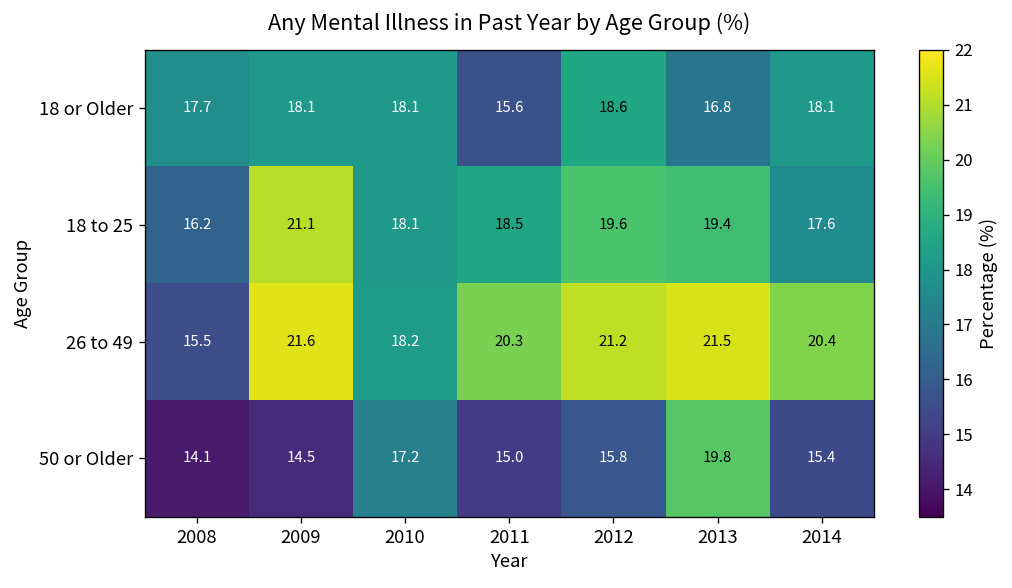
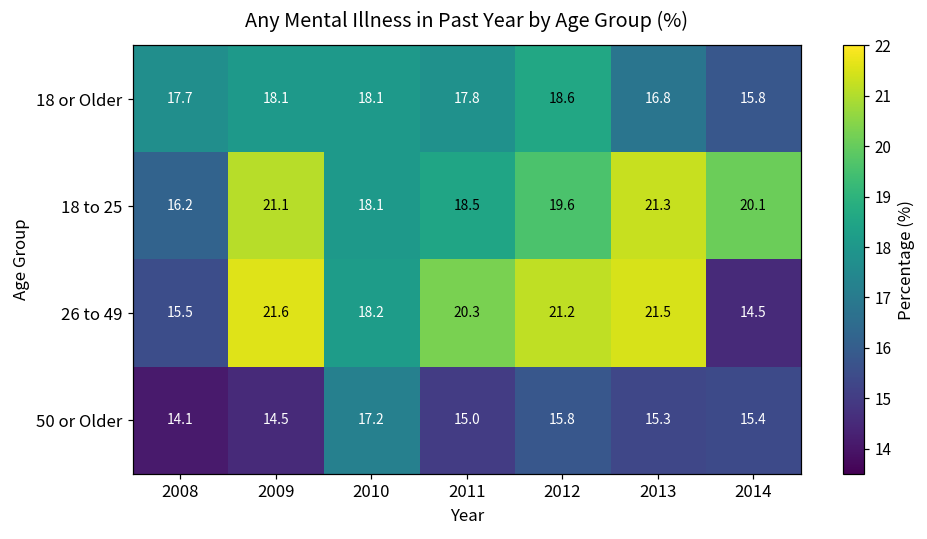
  {
    "18 or Older": {
      "2008": 17.7,
      "2009": 18.1,
      "2010": 18.1,
-     "2011": 15.6,
+     "2011": 17.8,
      "2012": 18.6,
      "2013": 16.8,
-     "2014": 18.1
+     "2014": 15.8
    },
    "18 to 25": {
      "2008": 16.2,
      "2009": 21.1,
      "2010": 18.1,
      "2011": 18.5,
      "2012": 19.6,
-     "2013": 19.4,
-     "2014": 17.6
+     "2013": 21.3,
+     "2014": 20.1
    },
    "26 to 49": {
      "2008": 15.5,
      "2009": 21.6,
      "2010": 18.2,
      "2011": 20.3,
      "2012": 21.2,
      "2013": 21.5,
-     "2014": 20.4
+     "2014": 14.5
    },
    "50 or Older": {
      "2008": 14.1,
      "2009": 14.5,
      "2010": 17.2,
      "2011": 15.0,
      "2012": 15.8,
-     "2013": 19.8,
+     "2013": 15.3,
      "2014": 15.4
    }
  }
